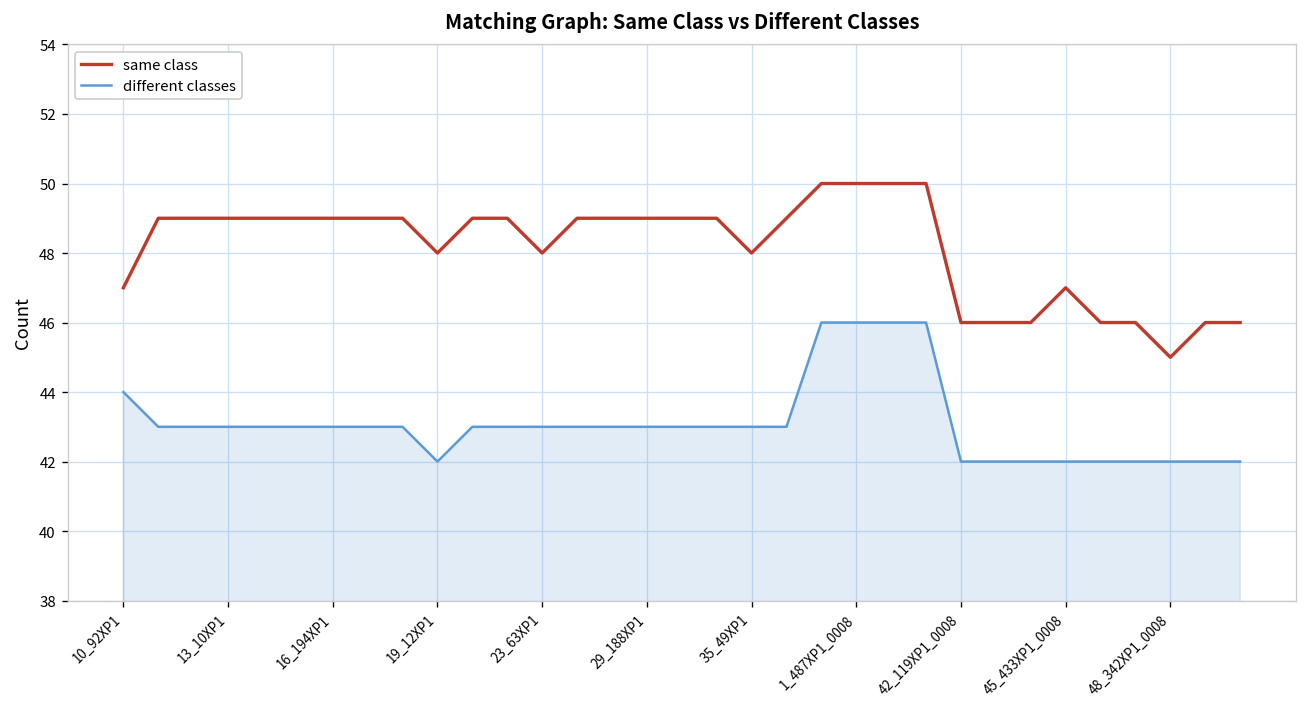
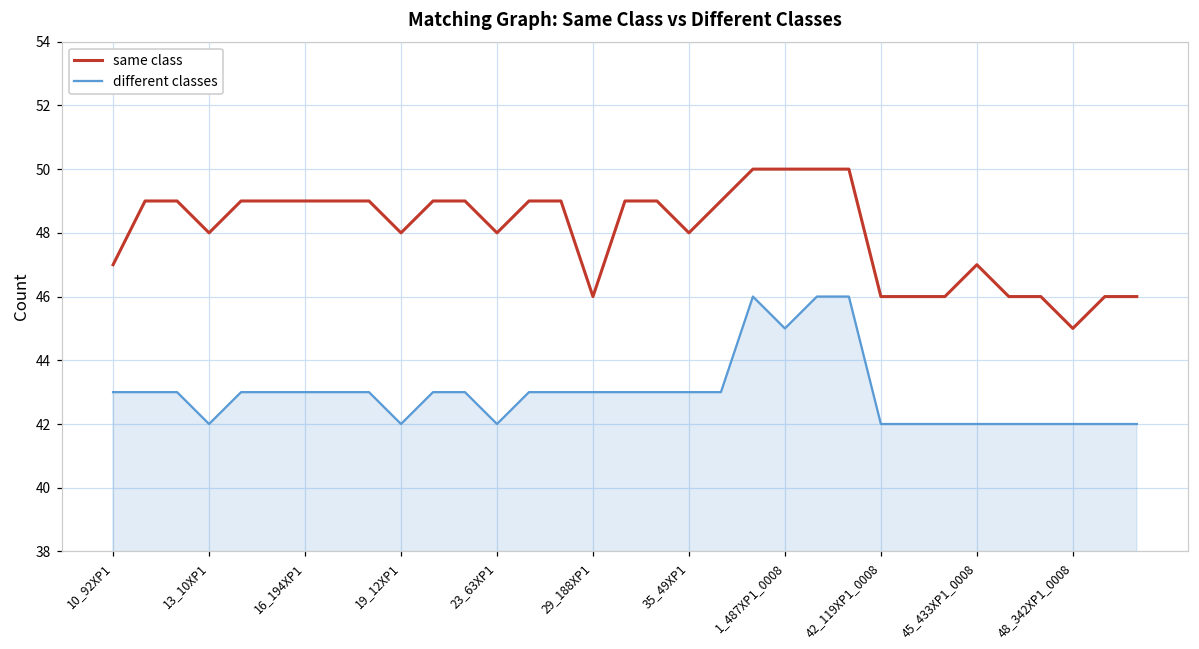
  {
    "same class": {
      "10_92XP1": 47,
-     "13_10XP1": 49,
+     "13_10XP1": 48,
      "16_194XP1": 49,
      "19_12XP1": 48,
      "23_63XP1": 48,
-     "29_188XP1": 49,
+     "29_188XP1": 46,
      "35_49XP1": 48,
      "1_487XP1_0008": 50,
      "42_119XP1_0008": 46,
      "45_433XP1_0008": 47,
      "48_342XP1_0008": 45
    },
    "different classes": {
-     "10_92XP1": 44,
-     "13_10XP1": 43,
+     "10_92XP1": 43,
+     "13_10XP1": 42,
      "16_194XP1": 43,
      "19_12XP1": 42,
-     "23_63XP1": 43,
+     "23_63XP1": 42,
      "29_188XP1": 43,
      "35_49XP1": 43,
-     "1_487XP1_0008": 46,
+     "1_487XP1_0008": 45,
      "42_119XP1_0008": 42,
      "45_433XP1_0008": 42,
      "48_342XP1_0008": 42
    }
  }
